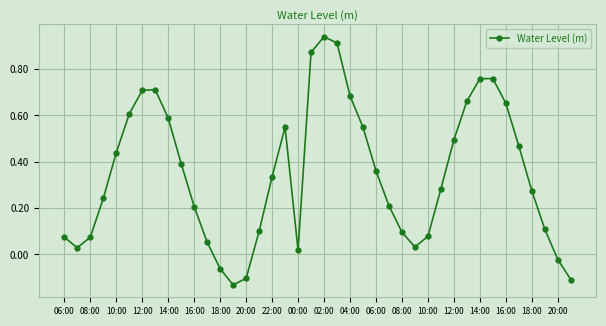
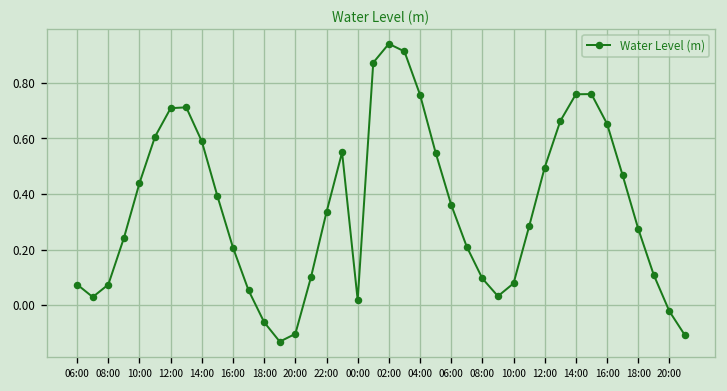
  {
    "22:00": 0.33,
    "00:00": 0.02,
    "02:00": 0.94,
-   "04:00": 0.68
+   "04:00": 0.76
  }
